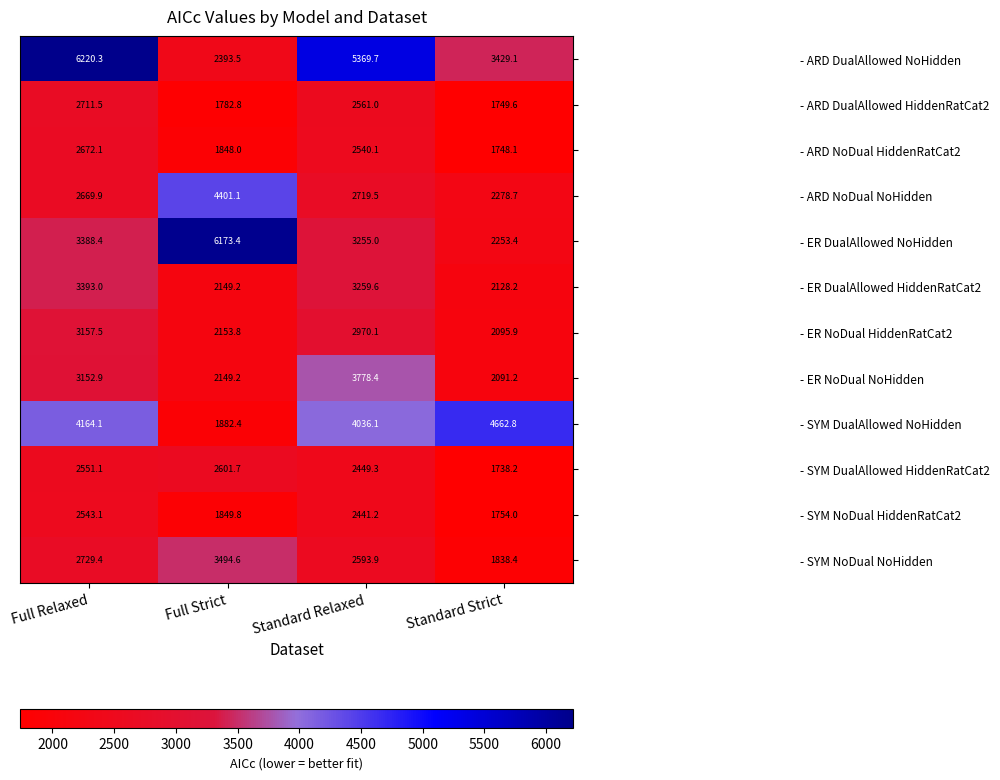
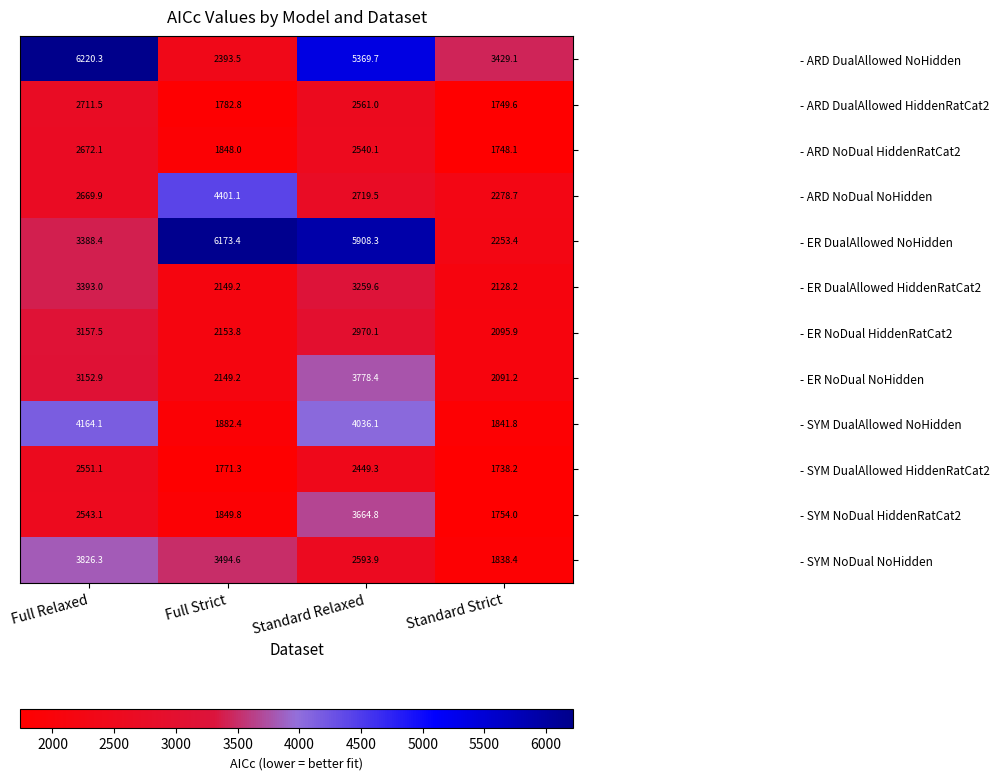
  {
    "- ARD DualAllowed NoHidden": {
      "Full Relaxed": 6220.3,
      "Full Strict": 2393.5,
      "Standard Relaxed": 5369.7,
      "Standard Strict": 3429.1
    },
    "- ARD DualAllowed HiddenRatCat2": {
      "Full Relaxed": 2711.5,
      "Full Strict": 1782.8,
      "Standard Relaxed": 2561.0,
      "Standard Strict": 1749.6
    },
    "- ARD NoDual HiddenRatCat2": {
      "Full Relaxed": 2672.1,
      "Full Strict": 1848.0,
      "Standard Relaxed": 2540.1,
      "Standard Strict": 1748.1
    },
    "- ARD NoDual NoHidden": {
      "Full Relaxed": 2669.9,
      "Full Strict": 4401.1,
      "Standard Relaxed": 2719.5,
      "Standard Strict": 2278.7
    },
    "- ER DualAllowed NoHidden": {
      "Full Relaxed": 3388.4,
      "Full Strict": 6173.4,
-     "Standard Relaxed": 3255.0,
+     "Standard Relaxed": 5908.3,
      "Standard Strict": 2253.4
    },
    "- ER DualAllowed HiddenRatCat2": {
      "Full Relaxed": 3393.0,
      "Full Strict": 2149.2,
      "Standard Relaxed": 3259.6,
      "Standard Strict": 2128.2
    },
    "- ER NoDual HiddenRatCat2": {
      "Full Relaxed": 3157.5,
      "Full Strict": 2153.8,
      "Standard Relaxed": 2970.1,
      "Standard Strict": 2095.9
    },
    "- ER NoDual NoHidden": {
      "Full Relaxed": 3152.9,
      "Full Strict": 2149.2,
      "Standard Relaxed": 3778.4,
      "Standard Strict": 2091.2
    },
    "- SYM DualAllowed NoHidden": {
      "Full Relaxed": 4164.1,
      "Full Strict": 1882.4,
      "Standard Relaxed": 4036.1,
-     "Standard Strict": 4662.8
+     "Standard Strict": 1841.8
    },
    "- SYM DualAllowed HiddenRatCat2": {
      "Full Relaxed": 2551.1,
-     "Full Strict": 2601.7,
+     "Full Strict": 1771.3,
      "Standard Relaxed": 2449.3,
      "Standard Strict": 1738.2
    },
    "- SYM NoDual HiddenRatCat2": {
      "Full Relaxed": 2543.1,
      "Full Strict": 1849.8,
-     "Standard Relaxed": 2441.2,
+     "Standard Relaxed": 3664.8,
      "Standard Strict": 1754.0
    },
    "- SYM NoDual NoHidden": {
-     "Full Relaxed": 2729.4,
+     "Full Relaxed": 3826.3,
      "Full Strict": 3494.6,
      "Standard Relaxed": 2593.9,
      "Standard Strict": 1838.4
    }
  }
